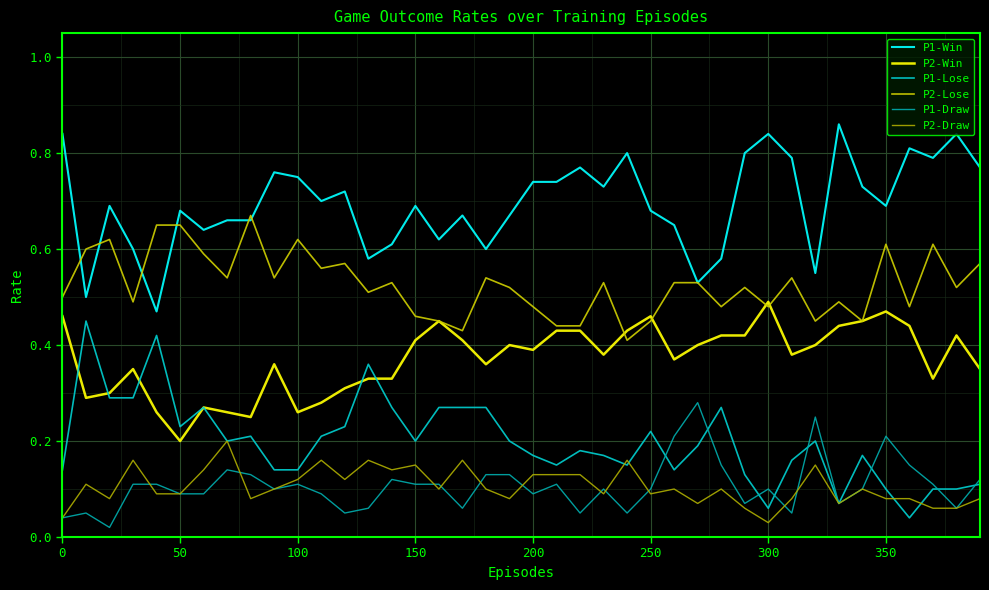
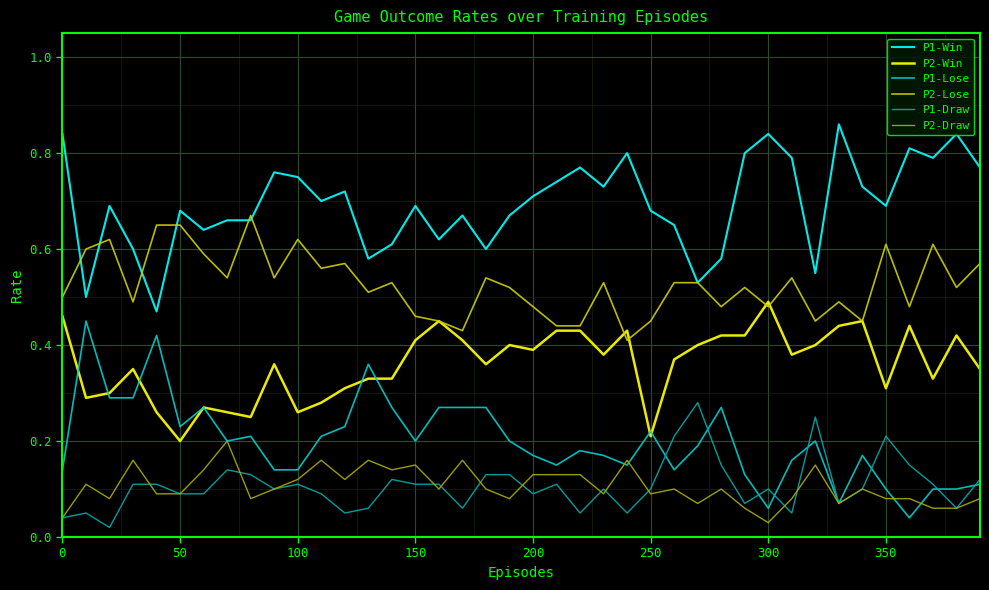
  {
    "P1-Win": {
      "0": 0.84,
      "50": 0.68,
      "100": 0.75,
      "150": 0.69,
-     "200": 0.74,
+     "200": 0.71,
      "250": 0.68,
      "300": 0.84,
      "350": 0.69
    },
    "P2-Win": {
      "0": 0.46,
      "50": 0.20,
      "100": 0.26,
      "150": 0.41,
      "200": 0.39,
-     "250": 0.46,
+     "250": 0.21,
      "300": 0.49,
-     "350": 0.47
+     "350": 0.31
    }
  }
